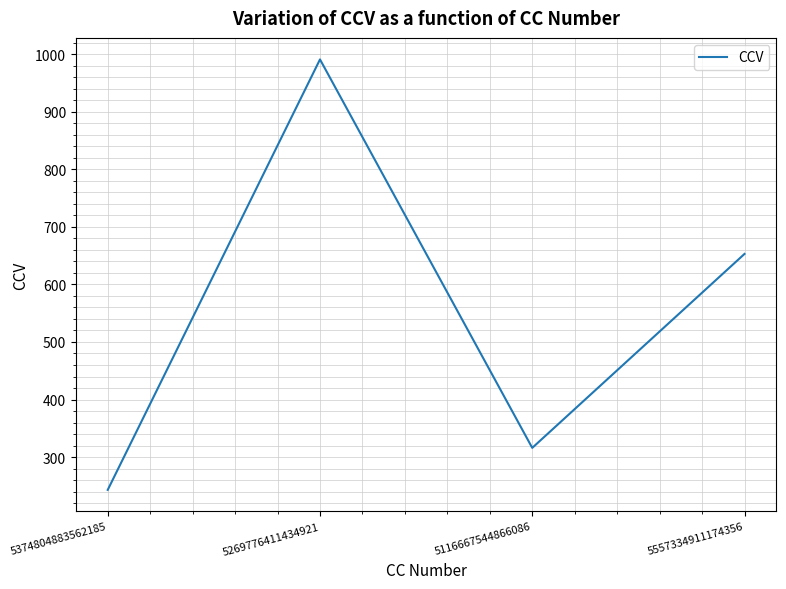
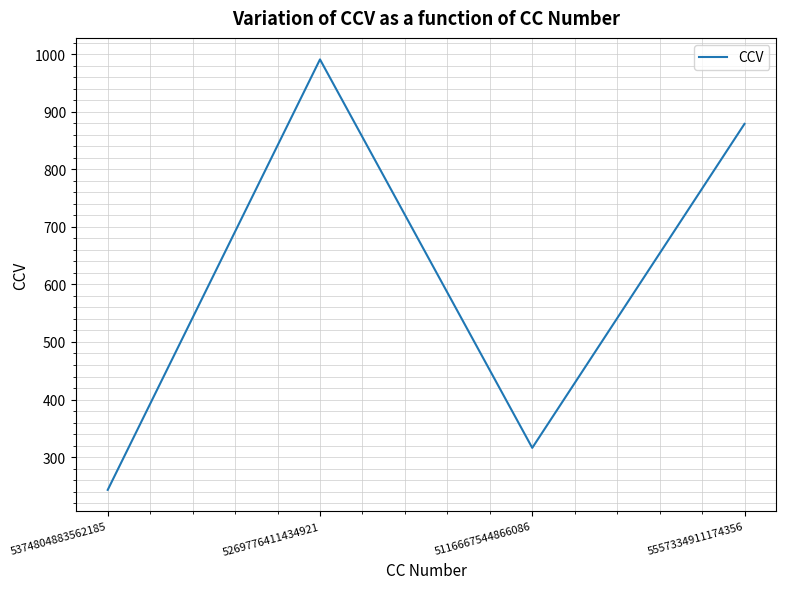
  {
    "5374804883562185": 240,
    "5269776411434921": 990,
    "5116667544866086": 320,
-   "5557334911174356": 650
+   "5557334911174356": 880
  }
